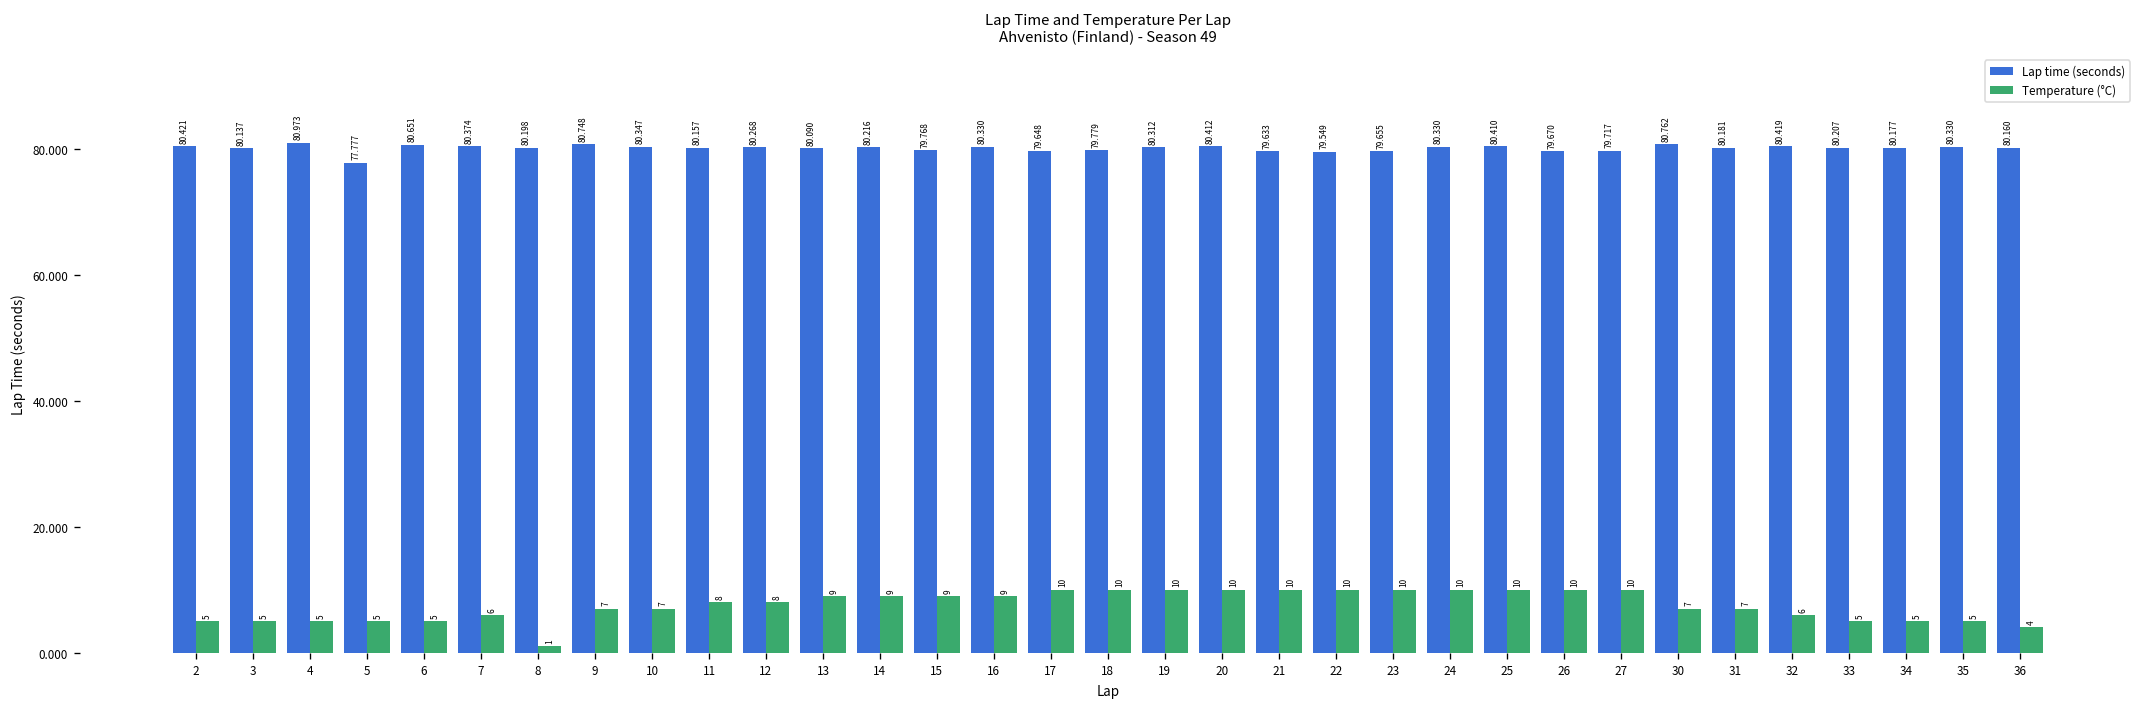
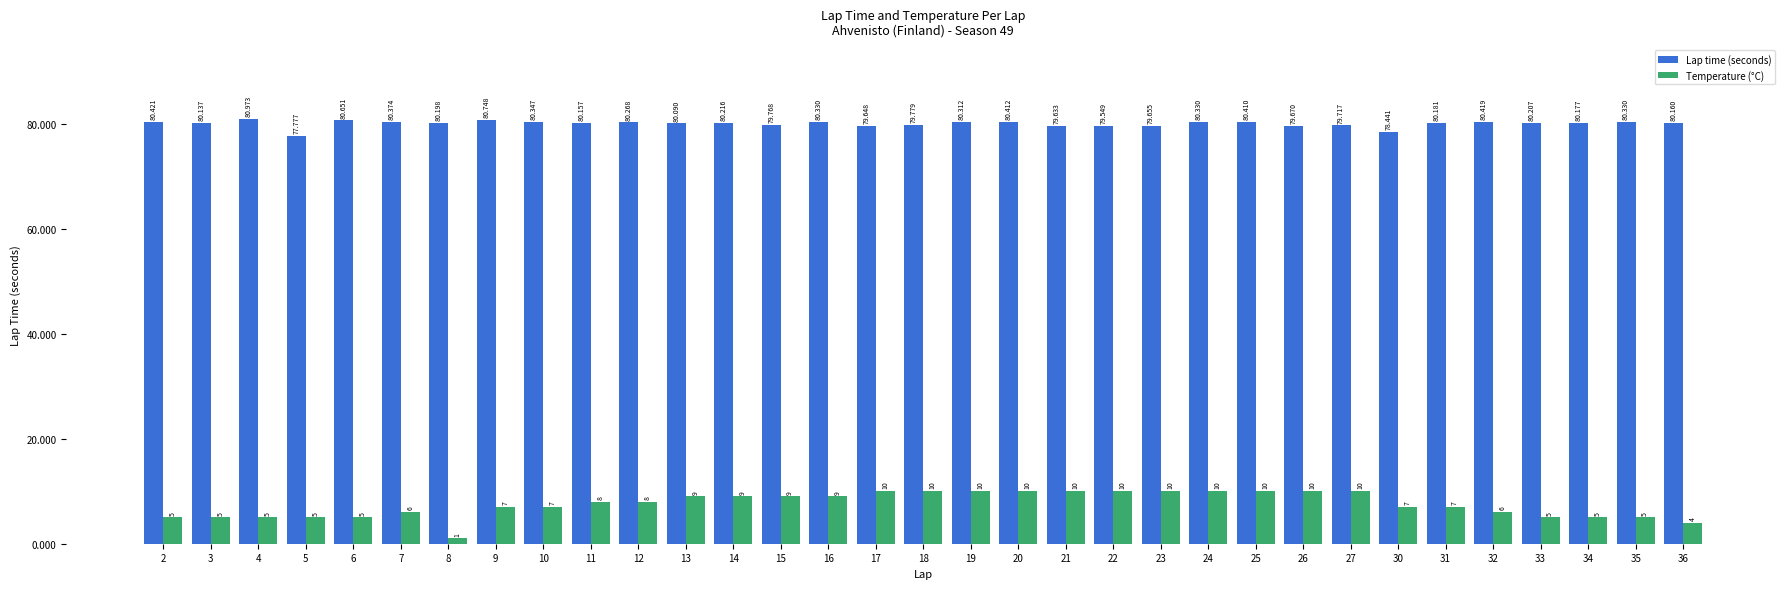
  {
    "Lap time (seconds)": {
      "2": 80.421,
      "3": 80.137,
      "4": 80.973,
      "5": 77.777,
      "6": 80.651,
      "7": 80.374,
      "8": 80.198,
      "9": 80.748,
      "10": 80.347,
      "11": 80.157,
      "12": 80.268,
      "13": 80.090,
      "14": 80.216,
      "15": 79.768,
      "16": 80.330,
      "17": 79.648,
      "18": 79.779,
      "19": 80.312,
      "20": 80.412,
      "21": 79.633,
      "22": 79.549,
      "23": 79.655,
      "24": 80.330,
      "25": 80.410,
      "26": 79.670,
      "27": 79.717,
-     "30": 80.762,
+     "30": 78.441,
      "31": 80.181,
      "32": 80.419,
      "33": 80.207,
      "34": 80.177,
      "35": 80.330,
      "36": 80.160
    },
    "Temperature (°C)": {
      "2": 5,
      "3": 5,
      "4": 5,
      "5": 5,
      "6": 5,
      "7": 6,
      "8": 1,
      "9": 7,
      "10": 7,
      "11": 8,
      "12": 8,
      "13": 9,
      "14": 9,
      "15": 9,
      "16": 9,
      "17": 10,
      "18": 10,
      "19": 10,
      "20": 10,
      "21": 10,
      "22": 10,
      "23": 10,
      "24": 10,
      "25": 10,
      "26": 10,
      "27": 10,
      "30": 7,
      "31": 7,
      "32": 6,
      "33": 5,
      "34": 5,
      "35": 5,
      "36": 4
    }
  }
